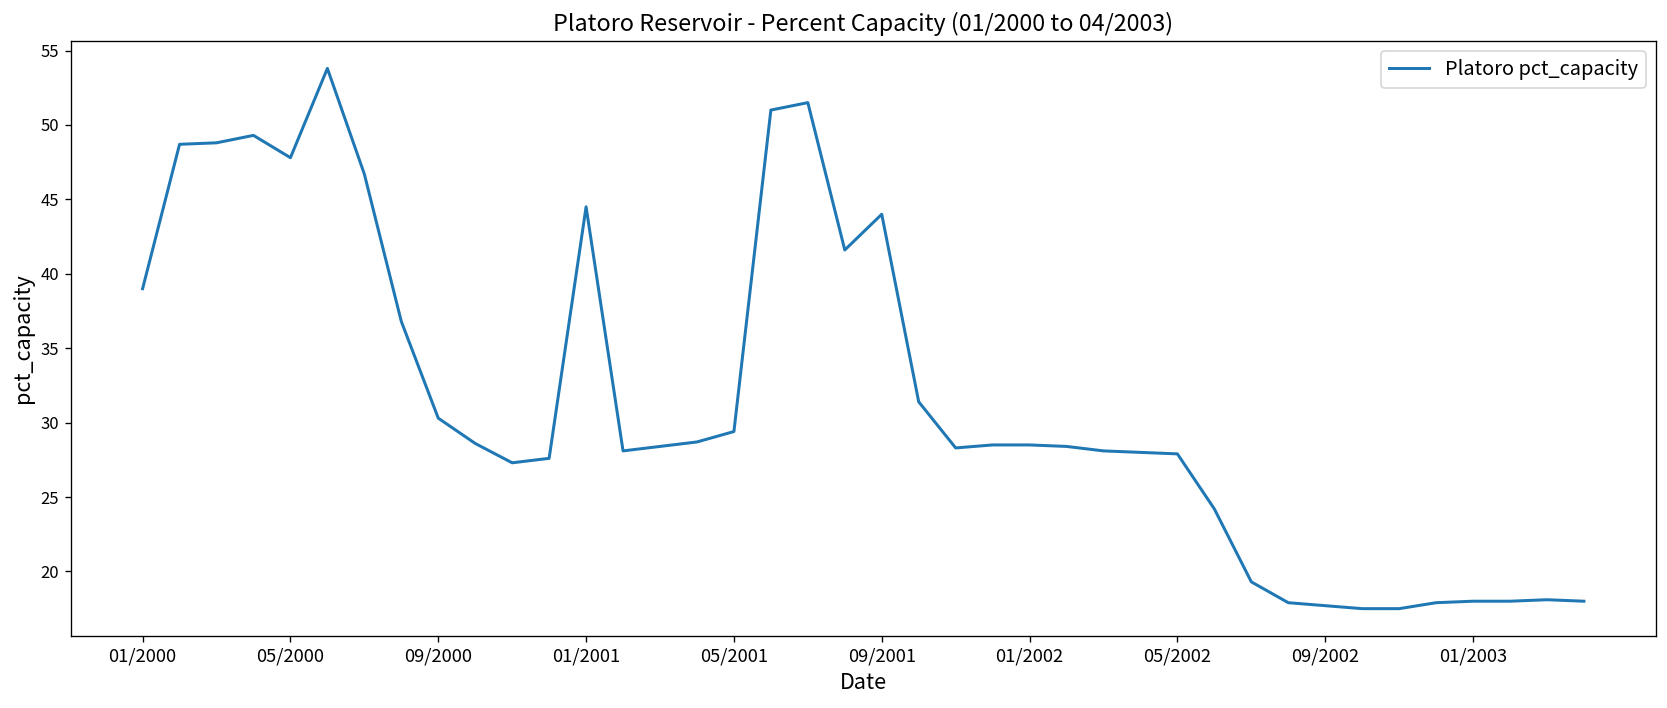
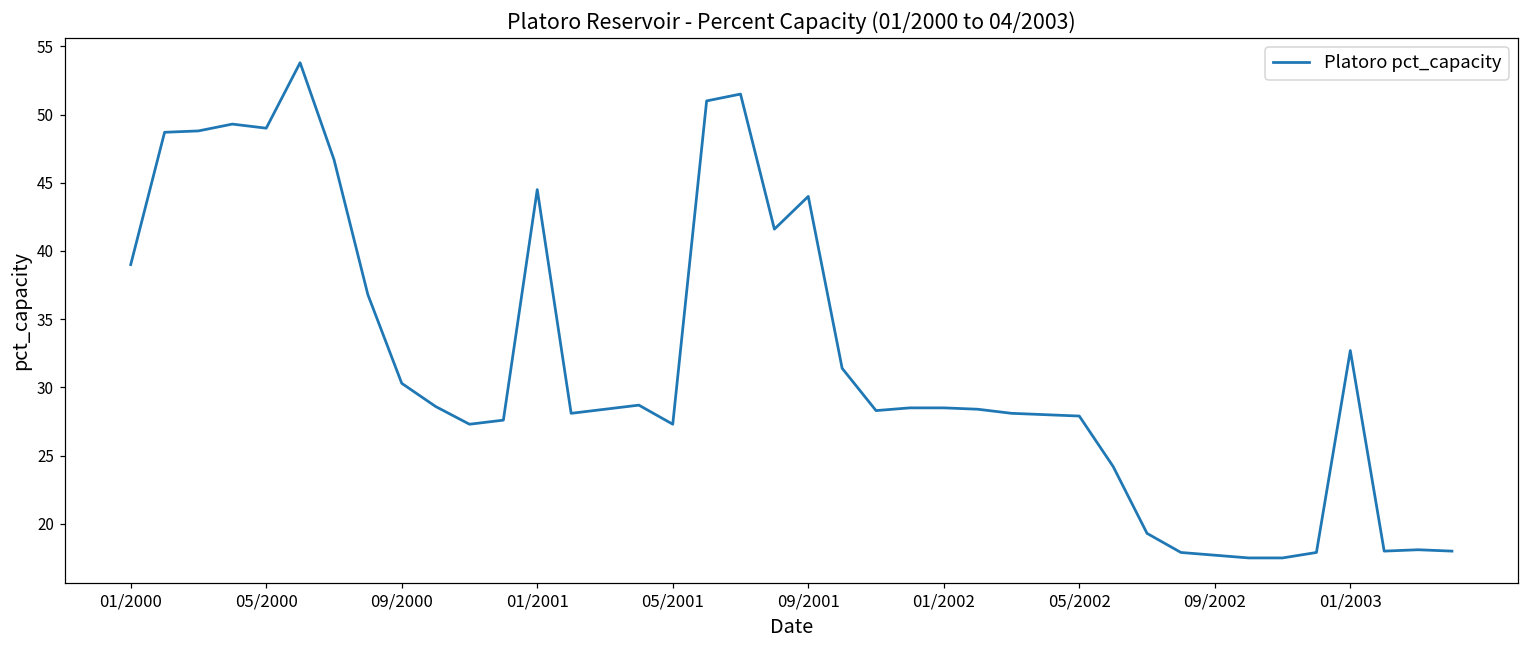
  {
    "01/2000": 39.0,
-   "05/2000": 47.8,
+   "05/2000": 49.0,
    "09/2000": 30.3,
    "01/2001": 44.5,
-   "05/2001": 29.4,
+   "05/2001": 27.3,
    "09/2001": 44.0,
    "01/2002": 28.5,
    "05/2002": 27.9,
    "09/2002": 17.7,
-   "01/2003": 18.0
+   "01/2003": 32.7
  }
